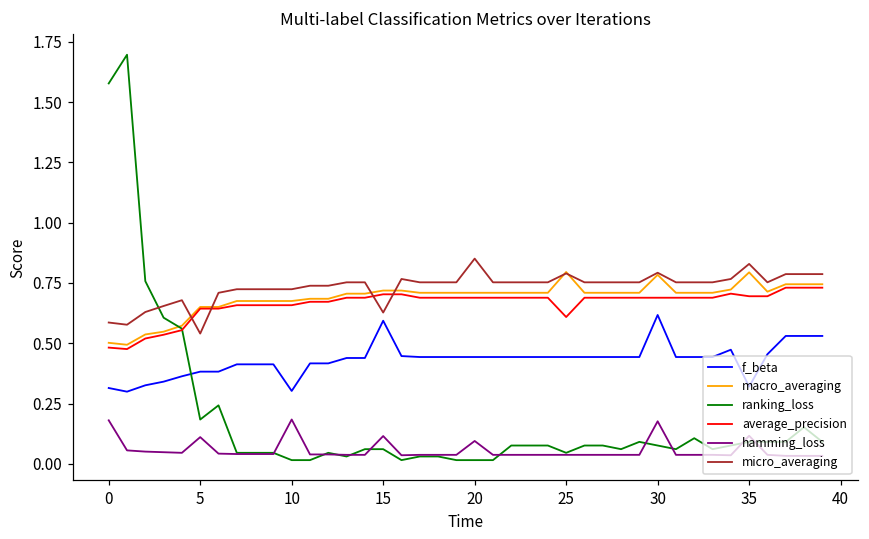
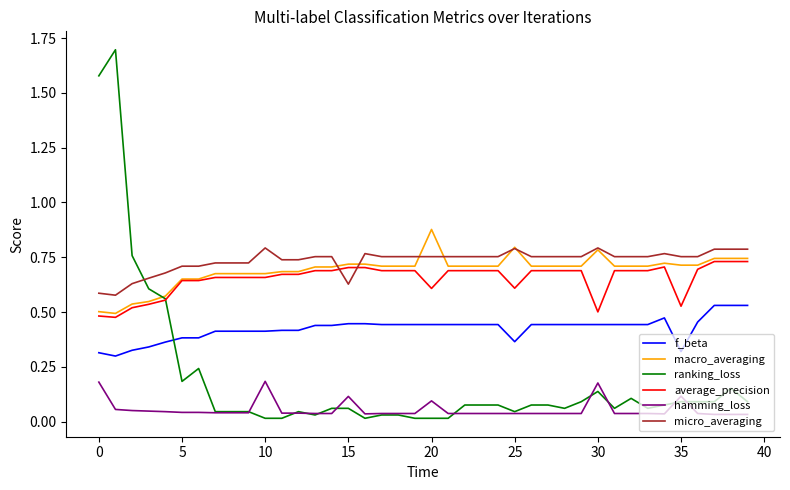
  {
    "f_beta": {
      "0": 0.31,
      "5": 0.38,
-     "10": 0.30,
-     "15": 0.59,
+     "10": 0.41,
+     "15": 0.45,
      "20": 0.44,
-     "25": 0.44,
-     "30": 0.62
+     "25": 0.36,
+     "30": 0.44
    },
    "macro_averaging": {
      "0": 0.50,
      "10": 0.68,
      "15": 0.72,
-     "20": 0.71,
-     "35": 0.79
+     "20": 0.88,
+     "35": 0.71
    },
    "ranking_loss": {
      "0": 1.58,
      "5": 0.18,
      "10": 0.02,
      "15": 0.06,
      "20": 0.02,
-     "30": 0.08
+     "30": 0.14
    },
    "average_precision": {
      "0": 0.48,
      "10": 0.66,
      "15": 0.70,
-     "20": 0.69,
+     "20": 0.61,
      "25": 0.61,
-     "30": 0.69,
-     "35": 0.70
+     "30": 0.50,
+     "35": 0.53
    },
    "hamming_loss": {
      "0": 0.18,
-     "5": 0.11,
+     "5": 0.04,
      "10": 0.18,
      "15": 0.12,
      "20": 0.09,
      "30": 0.18
    },
    "micro_averaging": {
      "0": 0.59,
-     "5": 0.54,
-     "10": 0.72,
+     "5": 0.71,
+     "10": 0.79,
      "15": 0.63,
-     "20": 0.85,
-     "35": 0.83
+     "20": 0.75,
+     "35": 0.75
    }
  }
